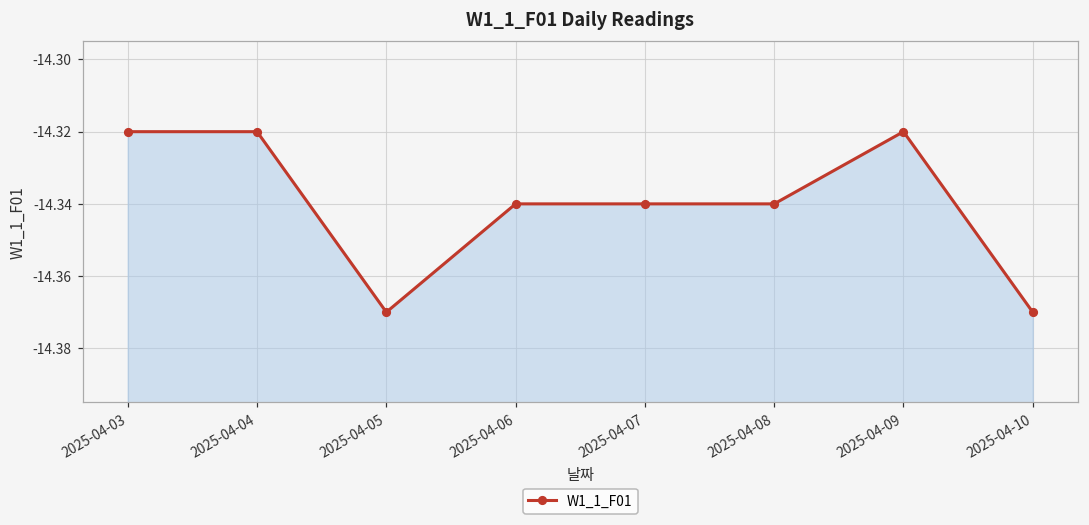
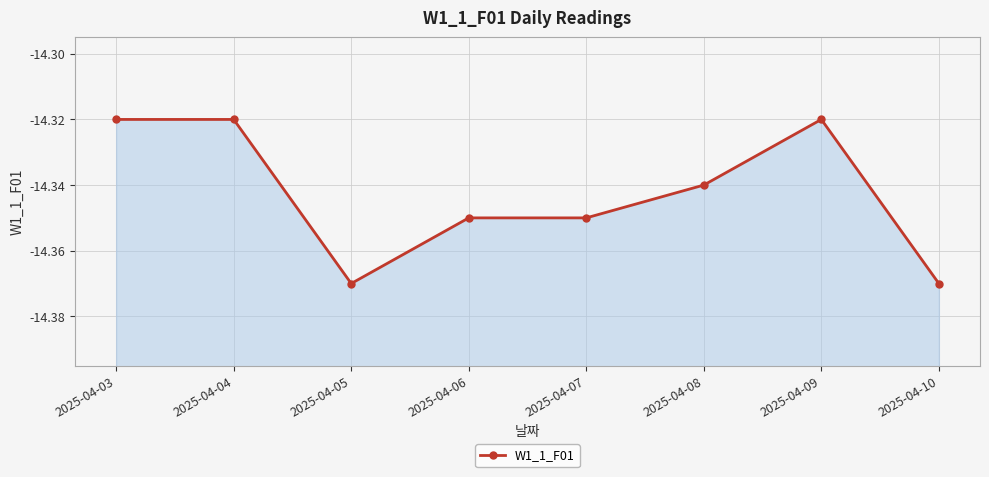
  {
    "2025-04-03": -14.32,
    "2025-04-04": -14.32,
    "2025-04-05": -14.37,
-   "2025-04-06": -14.34,
-   "2025-04-07": -14.34,
+   "2025-04-06": -14.35,
+   "2025-04-07": -14.35,
    "2025-04-08": -14.34,
    "2025-04-09": -14.32,
    "2025-04-10": -14.37
  }
